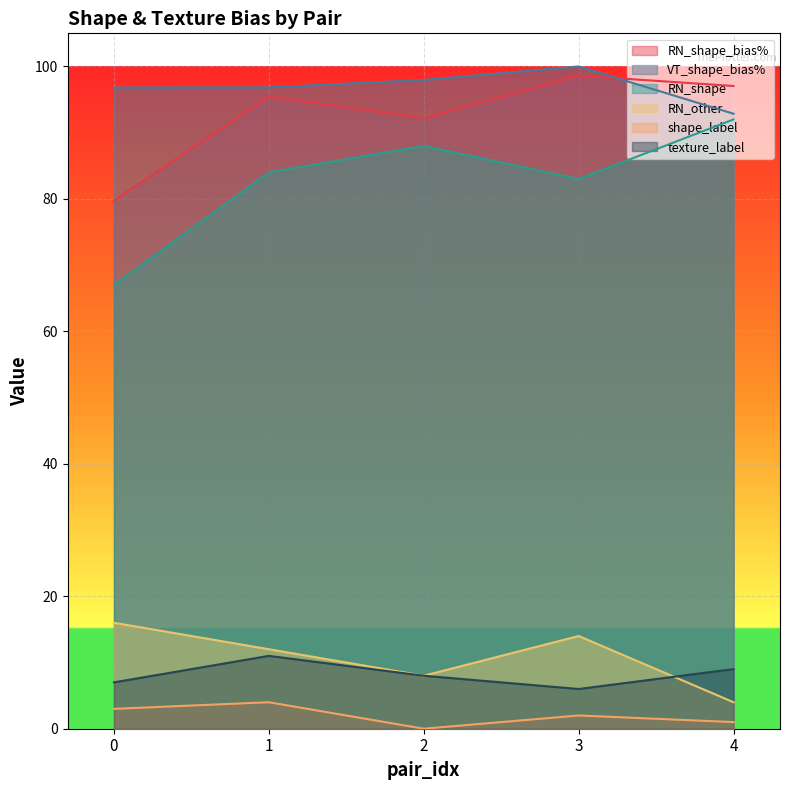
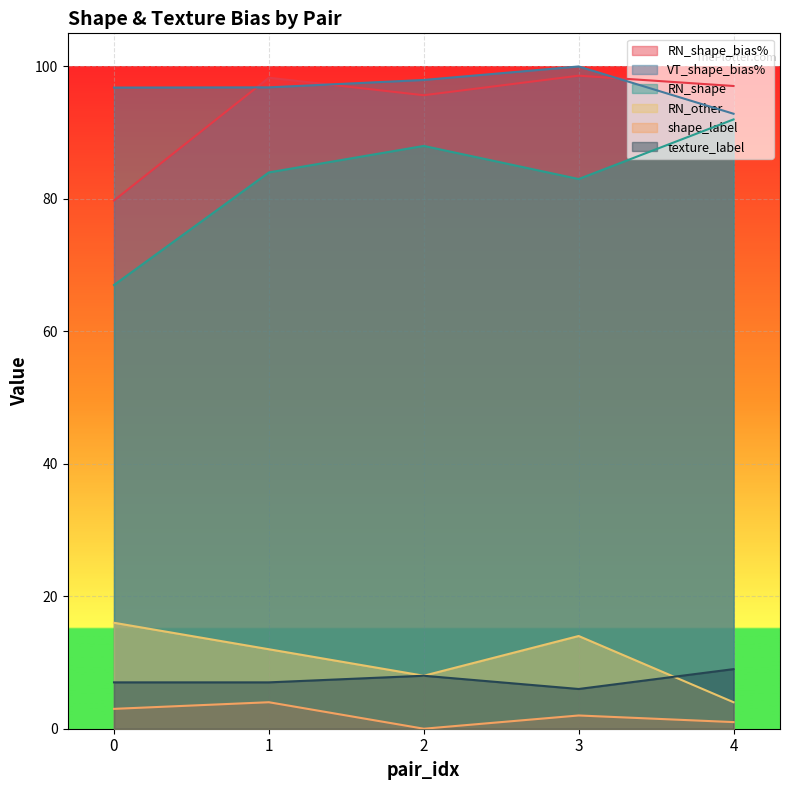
  {
    "RN_shape_bias%": {
      "0": 80,
-     "1": 95,
-     "2": 92,
+     "1": 98,
+     "2": 96,
      "3": 99
    },
    "texture_label": {
      "0": 7,
-     "1": 11,
+     "1": 7,
      "3": 6,
      "4": 9
    }
  }
